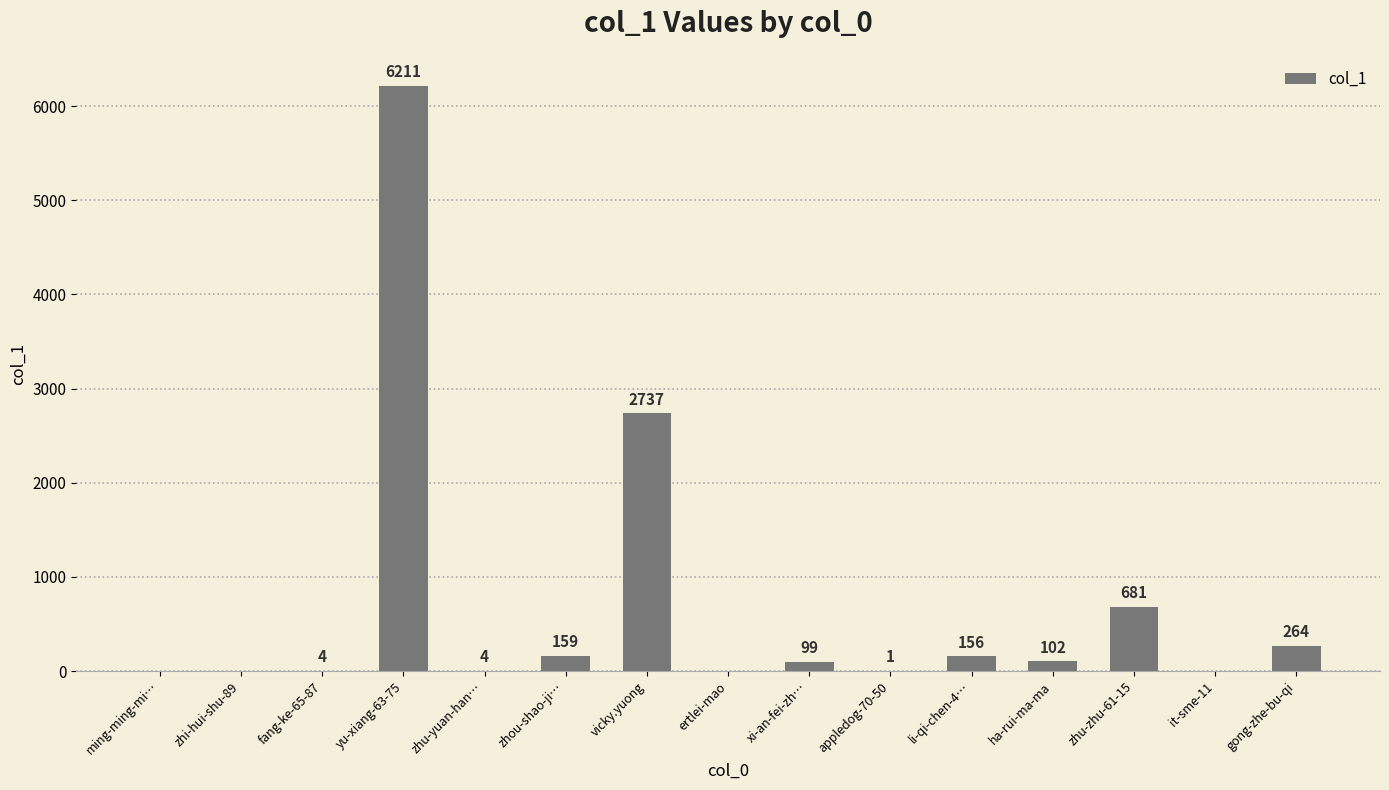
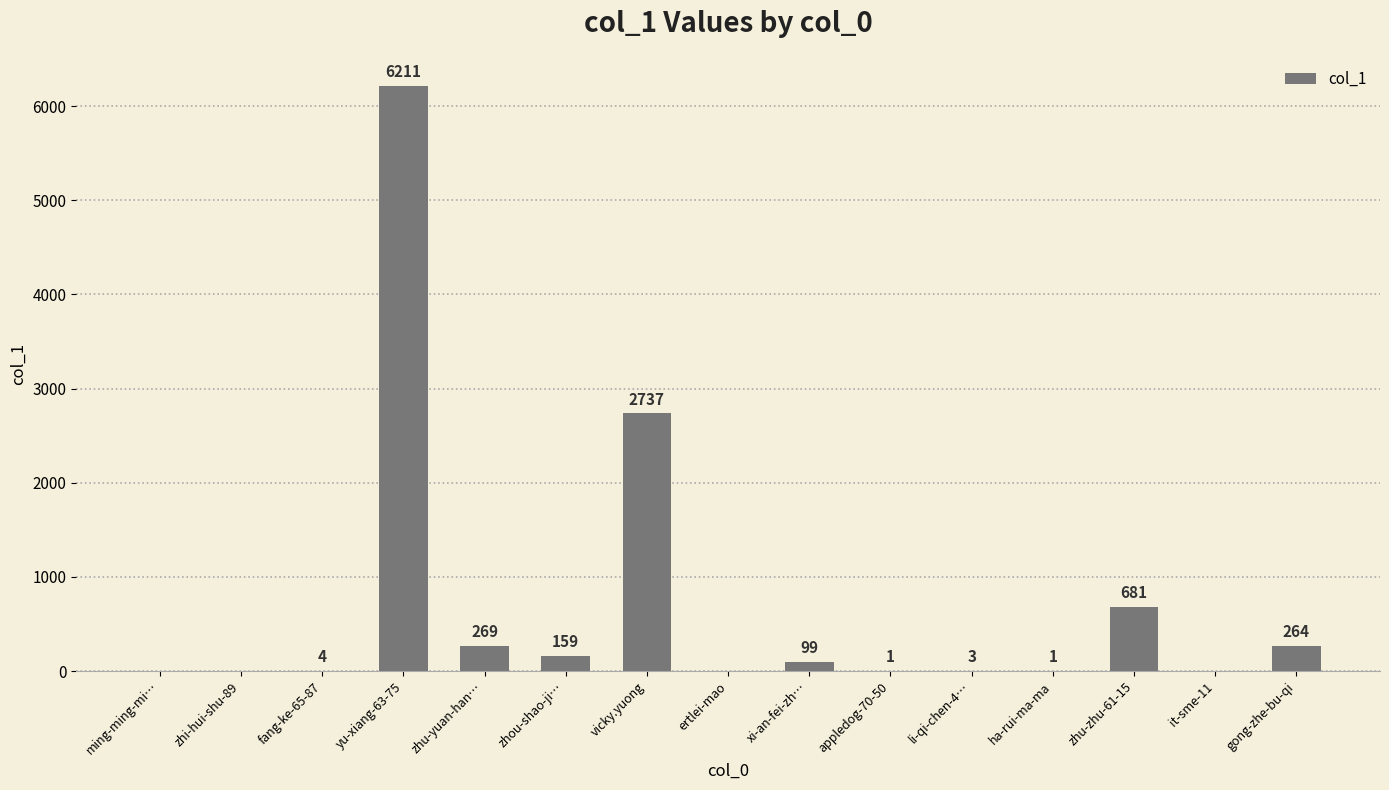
  {
    "fang-ke-65-87": 4,
    "yu-xiang-63-75": 6211,
-   "zhu-yuan-han…": 4,
+   "zhu-yuan-han…": 269,
    "zhou-shao-ji…": 159,
    "vicky.yuong": 2737,
    "xi-an-fei-zh…": 99,
    "appledog-70-50": 1,
-   "li-qi-chen-4…": 156,
-   "ha-rui-ma-ma": 102,
+   "li-qi-chen-4…": 3,
+   "ha-rui-ma-ma": 1,
    "zhu-zhu-61-15": 681,
    "gong-zhe-bu-qi": 264
  }
